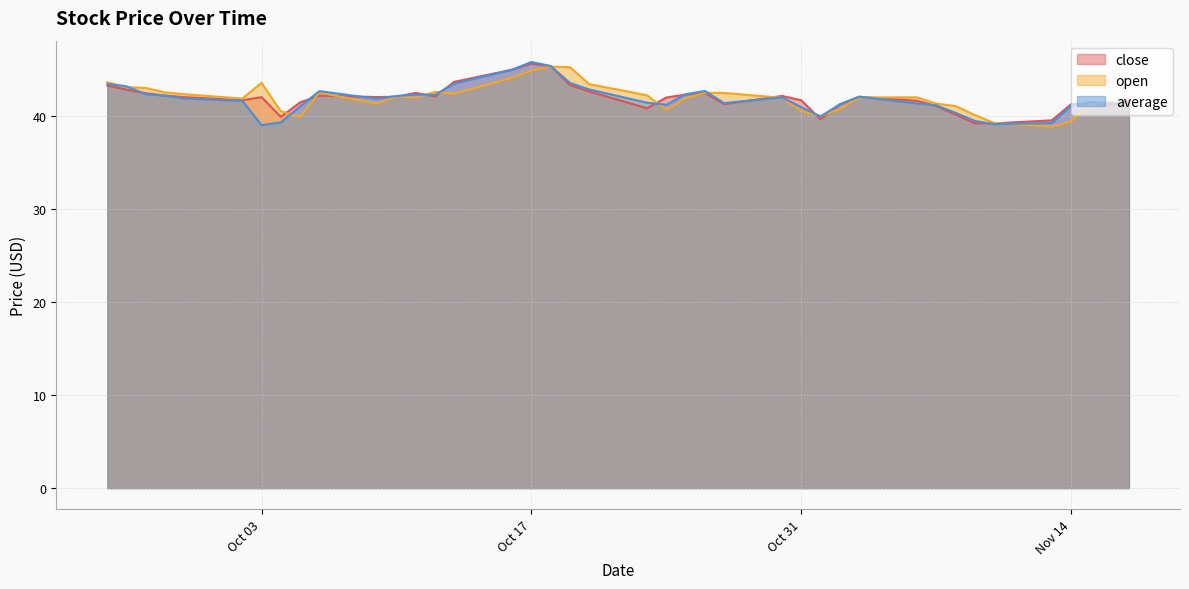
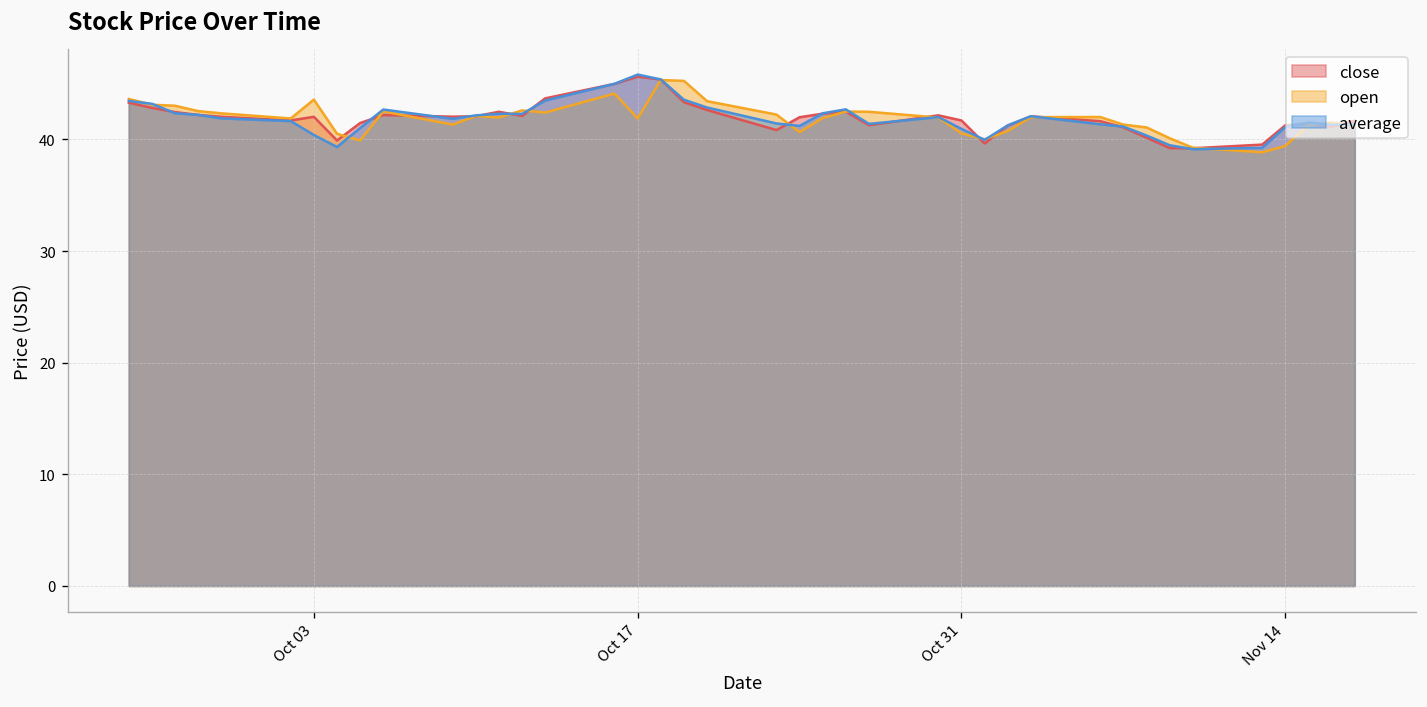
  {
    "close": {
      "Oct 03": 42,
      "Oct 31": 42
    },
    "open": {
      "Oct 03": 44,
-     "Oct 17": 45,
+     "Oct 17": 42,
      "Oct 31": 41,
      "Nov 14": 39
    },
    "average": {
-     "Oct 03": 39,
+     "Oct 03": 40,
      "Oct 31": 41
    }
  }
